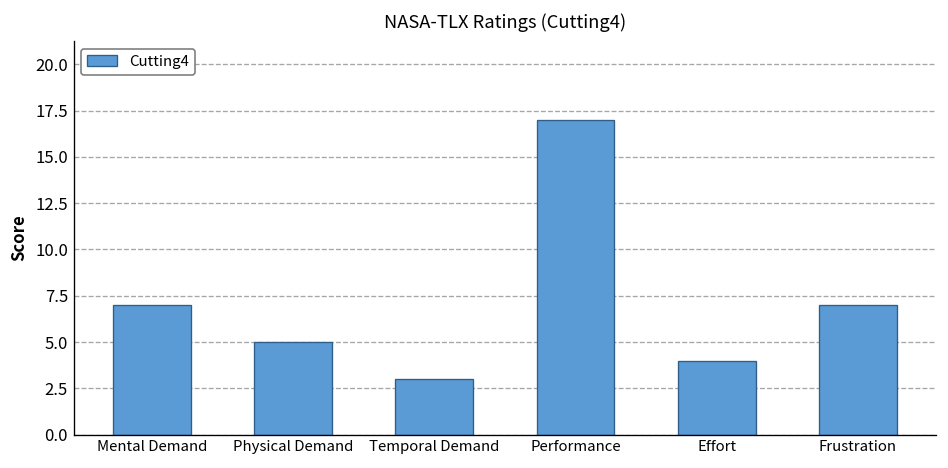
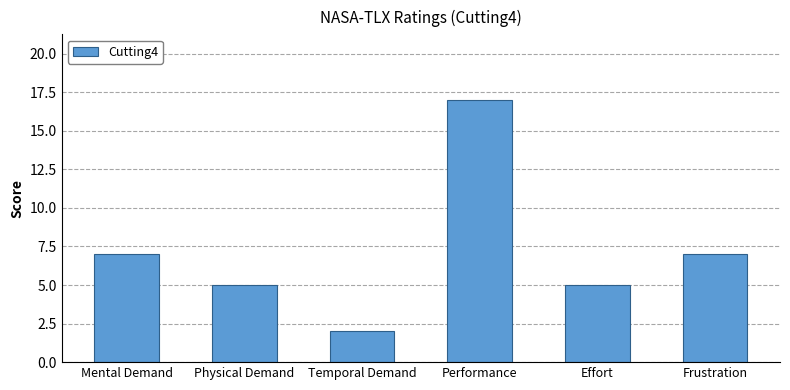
  {
    "Mental Demand": 7,
    "Physical Demand": 5,
-   "Temporal Demand": 3,
+   "Temporal Demand": 2,
    "Performance": 17,
-   "Effort": 4,
+   "Effort": 5,
    "Frustration": 7
  }
